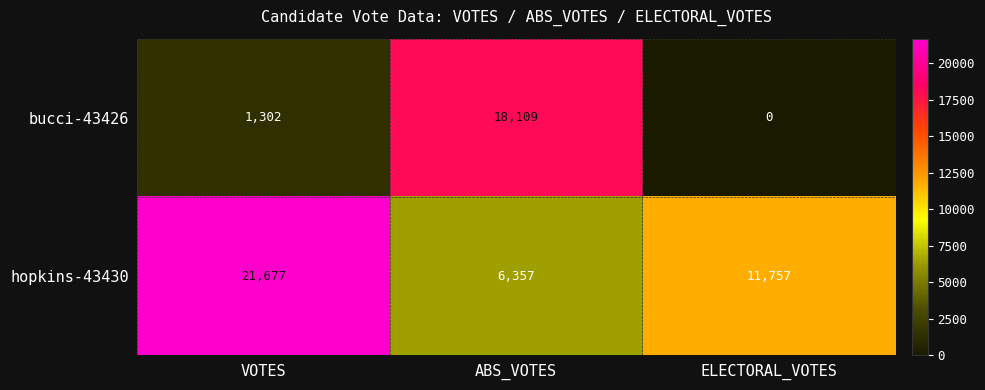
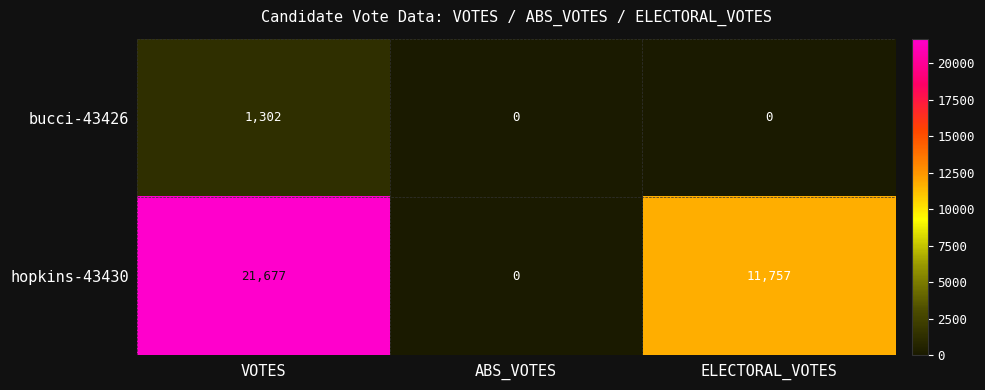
  {
    "bucci-43426": {
      "VOTES": "1,302",
-     "ABS_VOTES": "18,109",
+     "ABS_VOTES": "0",
      "ELECTORAL_VOTES": "0"
    },
    "hopkins-43430": {
      "VOTES": "21,677",
-     "ABS_VOTES": "6,357",
+     "ABS_VOTES": "0",
      "ELECTORAL_VOTES": "11,757"
    }
  }
